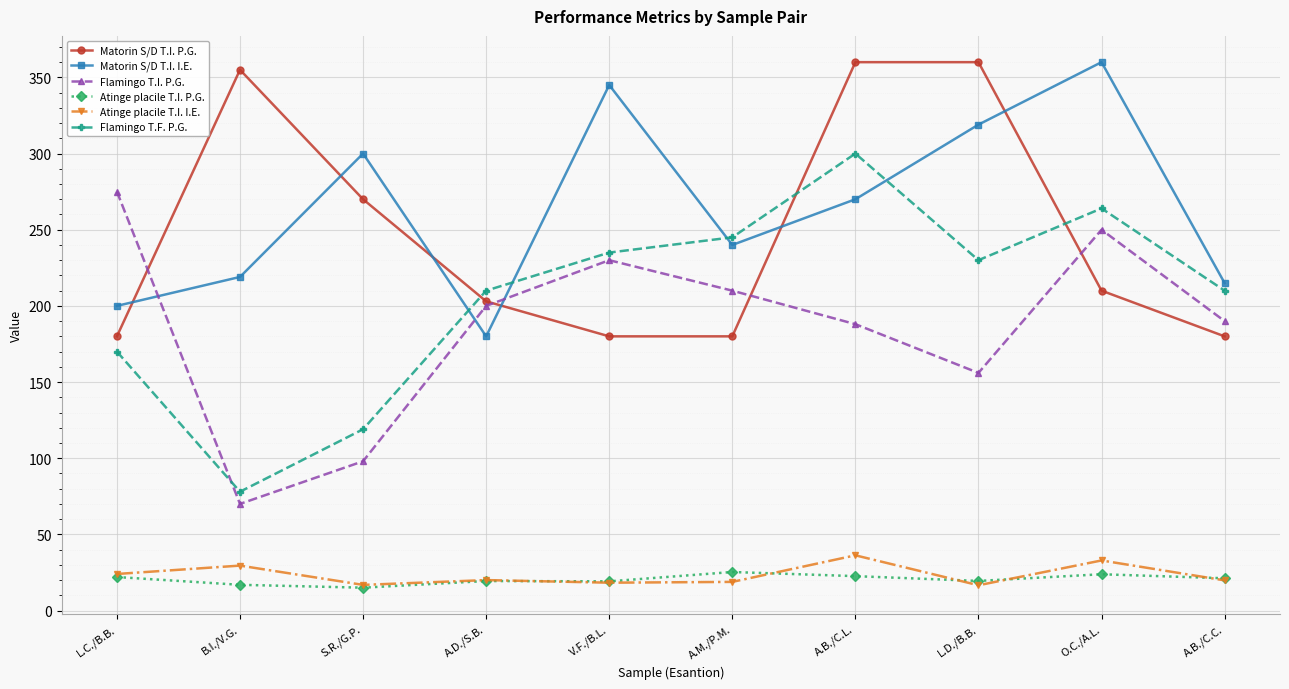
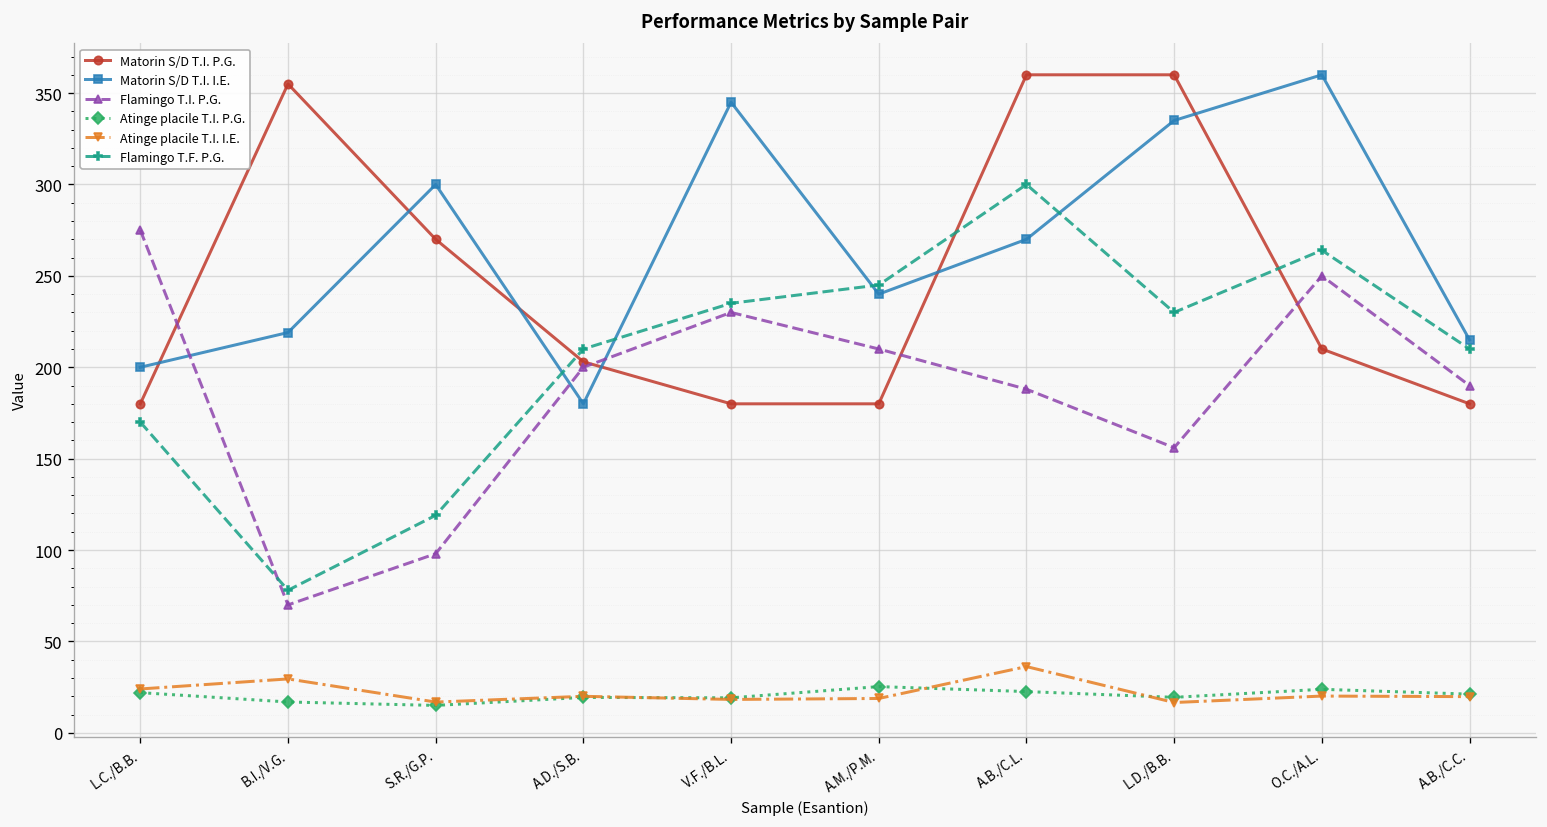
  {
    "Matorin S/D T.I. P.G.": {
      "L.C./B.B.": 180,
      "B.I./V.G.": 355,
      "S.R./G.P.": 270,
      "A.D./S.B.": 203,
      "V.F./B.L.": 180,
      "A.M./P.M.": 180,
      "A.B./C.L.": 360,
      "L.D./B.B.": 360,
      "O.C./A.L.": 210,
      "A.B./C.C.": 180
    },
    "Matorin S/D T.I. I.E.": {
      "L.C./B.B.": 200,
      "B.I./V.G.": 219,
      "S.R./G.P.": 300,
      "A.D./S.B.": 180,
      "V.F./B.L.": 345,
      "A.M./P.M.": 240,
      "A.B./C.L.": 270,
-     "L.D./B.B.": 319,
+     "L.D./B.B.": 335,
      "O.C./A.L.": 360,
      "A.B./C.C.": 215
    },
    "Flamingo T.I. P.G.": {
      "L.C./B.B.": 275,
      "B.I./V.G.": 70,
      "S.R./G.P.": 98,
      "A.D./S.B.": 200,
      "V.F./B.L.": 230,
      "A.M./P.M.": 210,
      "A.B./C.L.": 188,
      "L.D./B.B.": 156,
      "O.C./A.L.": 250,
      "A.B./C.C.": 190
    },
    "Atinge placile T.I. I.E.": {
      "L.C./B.B.": 24,
      "B.I./V.G.": 30,
      "S.R./G.P.": 17,
      "A.M./P.M.": 19,
      "A.B./C.L.": 36,
      "L.D./B.B.": 17,
-     "O.C./A.L.": 33
+     "O.C./A.L.": 20
    }
  }
